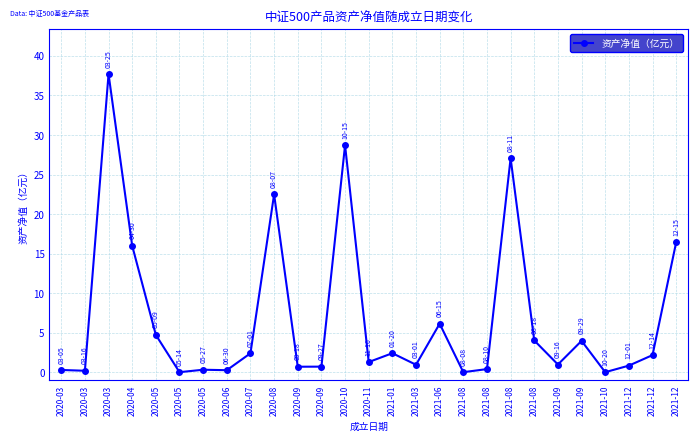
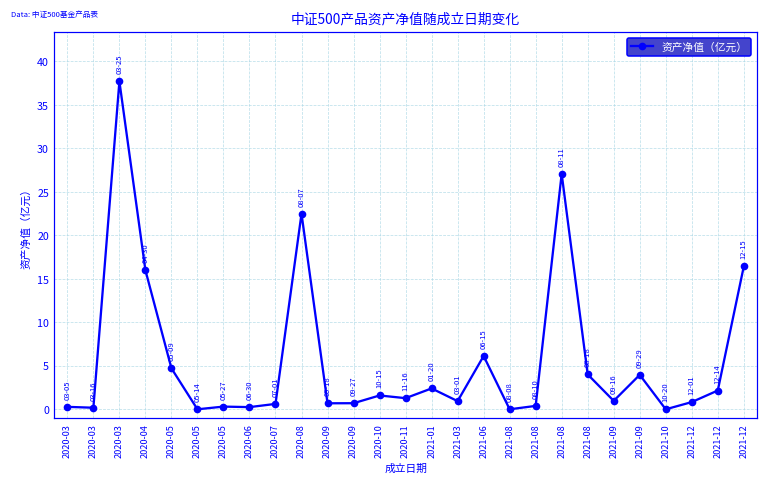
  {
-   "2020-07": 2,
-   "2020-10": 29
+   "2020-07": 1,
+   "2020-10": 2
  }
